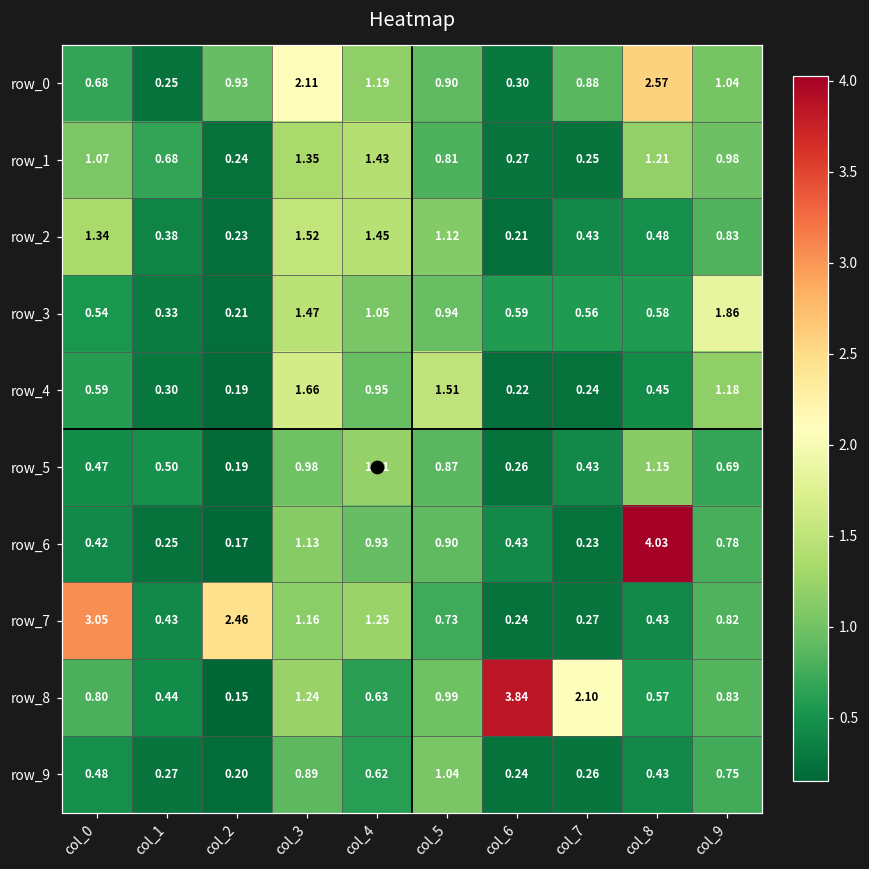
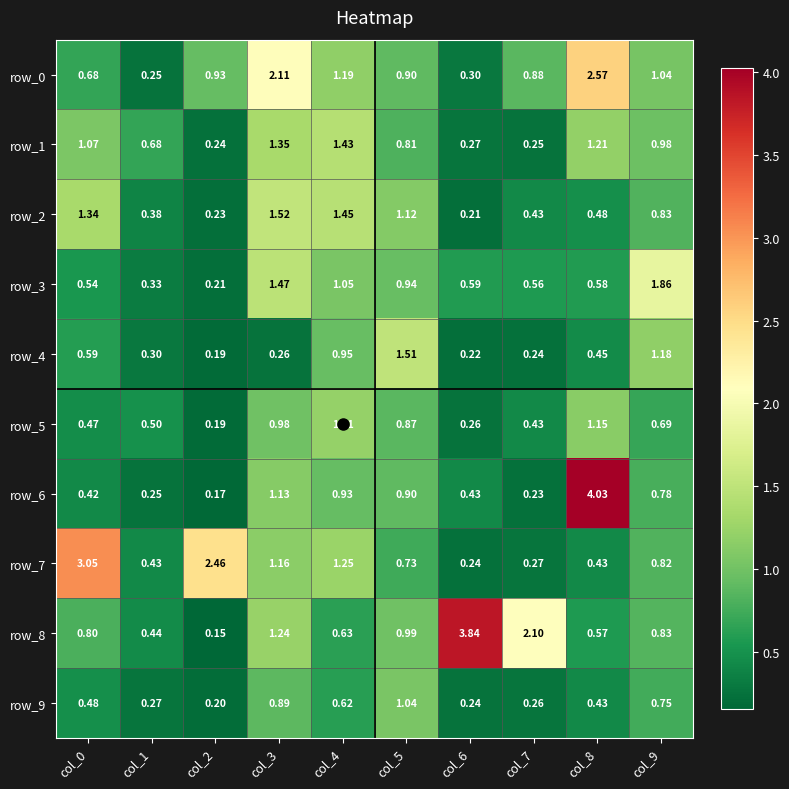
  {
    "row_0": {
      "col_0": 0.68,
      "col_1": 0.25,
      "col_2": 0.93,
      "col_3": 2.11,
      "col_4": 1.19,
      "col_5": 0.90,
      "col_6": 0.30,
      "col_7": 0.88,
      "col_8": 2.57,
      "col_9": 1.04
    },
    "row_1": {
      "col_0": 1.07,
      "col_1": 0.68,
      "col_2": 0.24,
      "col_3": 1.35,
      "col_4": 1.43,
      "col_5": 0.81,
      "col_6": 0.27,
      "col_7": 0.25,
      "col_8": 1.21,
      "col_9": 0.98
    },
    "row_2": {
      "col_0": 1.34,
      "col_1": 0.38,
      "col_2": 0.23,
      "col_3": 1.52,
      "col_4": 1.45,
      "col_5": 1.12,
      "col_6": 0.21,
      "col_7": 0.43,
      "col_8": 0.48,
      "col_9": 0.83
    },
    "row_3": {
      "col_0": 0.54,
      "col_1": 0.33,
      "col_2": 0.21,
      "col_3": 1.47,
      "col_4": 1.05,
      "col_5": 0.94,
      "col_6": 0.59,
      "col_7": 0.56,
      "col_8": 0.58,
      "col_9": 1.86
    },
    "row_4": {
      "col_0": 0.59,
      "col_1": 0.30,
      "col_2": 0.19,
-     "col_3": 1.66,
+     "col_3": 0.26,
      "col_4": 0.95,
      "col_5": 1.51,
      "col_6": 0.22,
      "col_7": 0.24,
      "col_8": 0.45,
      "col_9": 1.18
    },
    "row_5": {
      "col_0": 0.47,
      "col_1": 0.50,
      "col_2": 0.19,
      "col_3": 0.98,
      "col_5": 0.87,
      "col_6": 0.26,
      "col_7": 0.43,
      "col_8": 1.15,
      "col_9": 0.69
    },
    "row_6": {
      "col_0": 0.42,
      "col_1": 0.25,
      "col_2": 0.17,
      "col_3": 1.13,
      "col_4": 0.93,
      "col_5": 0.90,
      "col_6": 0.43,
      "col_7": 0.23,
      "col_8": 4.03,
      "col_9": 0.78
    },
    "row_7": {
      "col_0": 3.05,
      "col_1": 0.43,
      "col_2": 2.46,
      "col_3": 1.16,
      "col_4": 1.25,
      "col_5": 0.73,
      "col_6": 0.24,
      "col_7": 0.27,
      "col_8": 0.43,
      "col_9": 0.82
    },
    "row_8": {
      "col_0": 0.80,
      "col_1": 0.44,
      "col_2": 0.15,
      "col_3": 1.24,
      "col_4": 0.63,
      "col_5": 0.99,
      "col_6": 3.84,
      "col_7": 2.10,
      "col_8": 0.57,
      "col_9": 0.83
    },
    "row_9": {
      "col_0": 0.48,
      "col_1": 0.27,
      "col_2": 0.20,
      "col_3": 0.89,
      "col_4": 0.62,
      "col_5": 1.04,
      "col_6": 0.24,
      "col_7": 0.26,
      "col_8": 0.43,
      "col_9": 0.75
    }
  }
